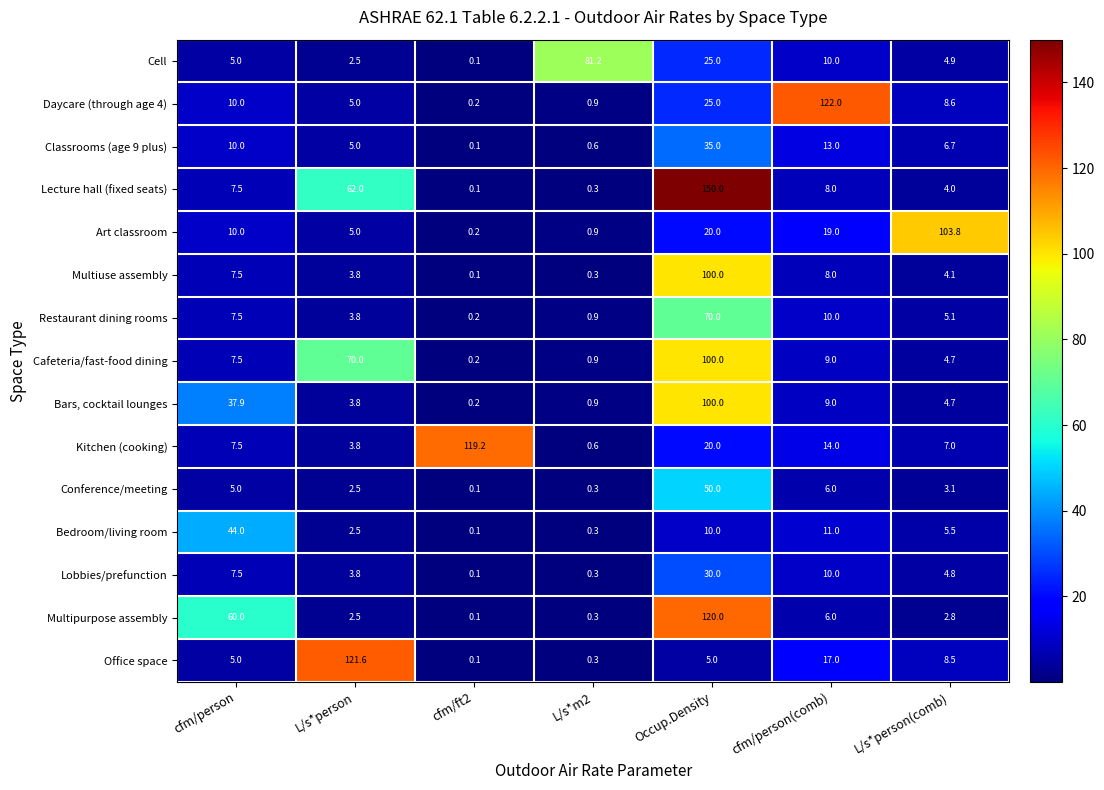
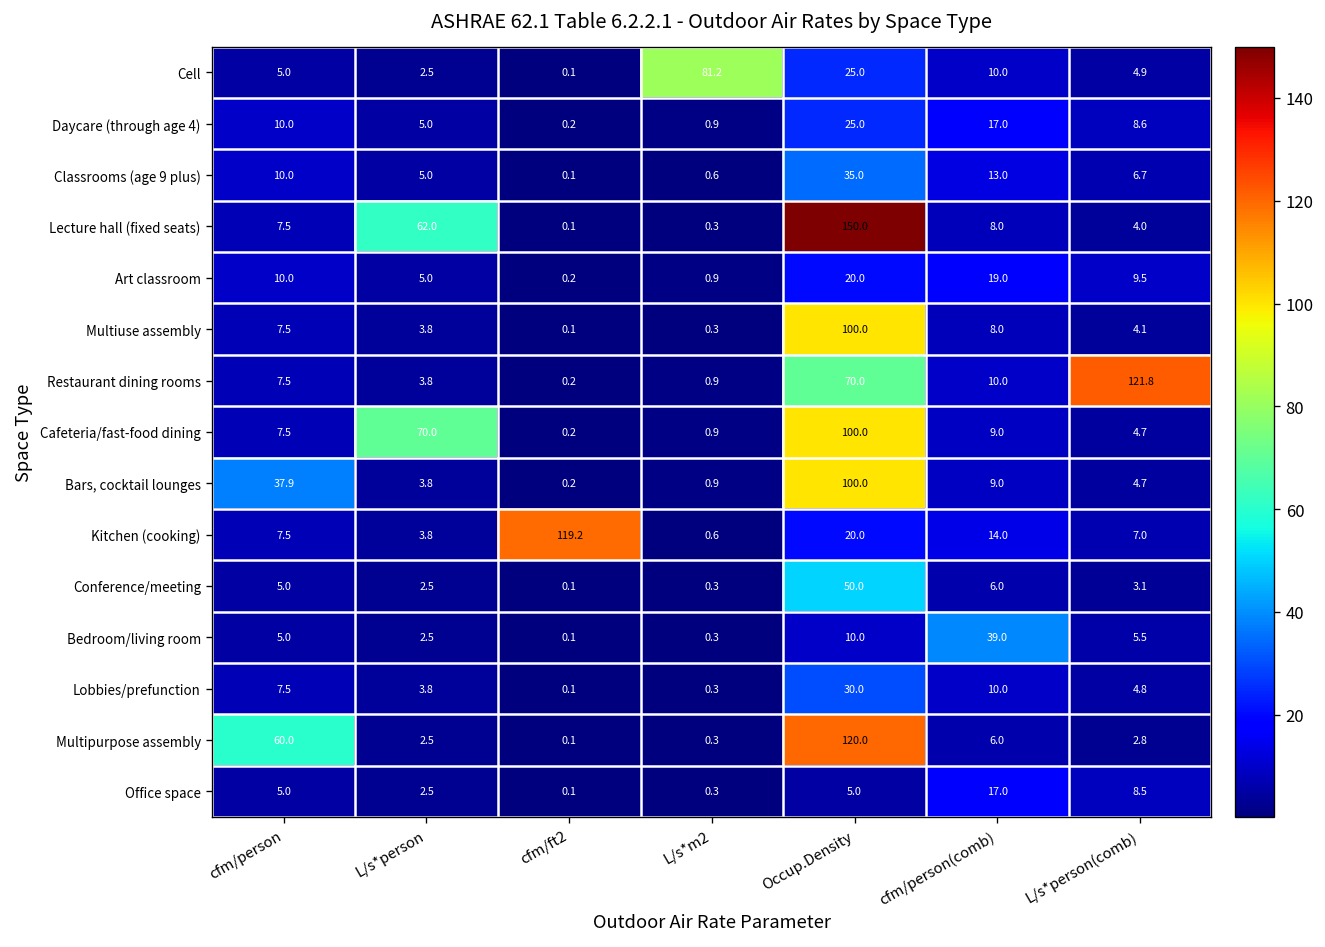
  {
    "Cell": {
      "cfm/person": 5.0,
      "L/s*person": 2.5,
      "cfm/ft2": 0.1,
      "L/s*m2": 81.2,
      "Occup.Density": 25.0,
      "cfm/person(comb)": 10.0,
      "L/s*person(comb)": 4.9
    },
    "Daycare (through age 4)": {
      "cfm/person": 10.0,
      "L/s*person": 5.0,
      "cfm/ft2": 0.2,
      "L/s*m2": 0.9,
      "Occup.Density": 25.0,
-     "cfm/person(comb)": 122.0,
+     "cfm/person(comb)": 17.0,
      "L/s*person(comb)": 8.6
    },
    "Classrooms (age 9 plus)": {
      "cfm/person": 10.0,
      "L/s*person": 5.0,
      "cfm/ft2": 0.1,
      "L/s*m2": 0.6,
      "Occup.Density": 35.0,
      "cfm/person(comb)": 13.0,
      "L/s*person(comb)": 6.7
    },
    "Lecture hall (fixed seats)": {
      "cfm/person": 7.5,
      "L/s*person": 62.0,
      "cfm/ft2": 0.1,
      "L/s*m2": 0.3,
      "Occup.Density": 150.0,
      "cfm/person(comb)": 8.0,
      "L/s*person(comb)": 4.0
    },
    "Art classroom": {
      "cfm/person": 10.0,
      "L/s*person": 5.0,
      "cfm/ft2": 0.2,
      "L/s*m2": 0.9,
      "Occup.Density": 20.0,
      "cfm/person(comb)": 19.0,
-     "L/s*person(comb)": 103.8
+     "L/s*person(comb)": 9.5
    },
    "Multiuse assembly": {
      "cfm/person": 7.5,
      "L/s*person": 3.8,
      "cfm/ft2": 0.1,
      "L/s*m2": 0.3,
      "Occup.Density": 100.0,
      "cfm/person(comb)": 8.0,
      "L/s*person(comb)": 4.1
    },
    "Restaurant dining rooms": {
      "cfm/person": 7.5,
      "L/s*person": 3.8,
      "cfm/ft2": 0.2,
      "L/s*m2": 0.9,
      "Occup.Density": 70.0,
      "cfm/person(comb)": 10.0,
-     "L/s*person(comb)": 5.1
+     "L/s*person(comb)": 121.8
    },
    "Cafeteria/fast-food dining": {
      "cfm/person": 7.5,
      "L/s*person": 70.0,
      "cfm/ft2": 0.2,
      "L/s*m2": 0.9,
      "Occup.Density": 100.0,
      "cfm/person(comb)": 9.0,
      "L/s*person(comb)": 4.7
    },
    "Bars, cocktail lounges": {
      "cfm/person": 37.9,
      "L/s*person": 3.8,
      "cfm/ft2": 0.2,
      "L/s*m2": 0.9,
      "Occup.Density": 100.0,
      "cfm/person(comb)": 9.0,
      "L/s*person(comb)": 4.7
    },
    "Kitchen (cooking)": {
      "cfm/person": 7.5,
      "L/s*person": 3.8,
      "cfm/ft2": 119.2,
      "L/s*m2": 0.6,
      "Occup.Density": 20.0,
      "cfm/person(comb)": 14.0,
      "L/s*person(comb)": 7.0
    },
    "Conference/meeting": {
      "cfm/person": 5.0,
      "L/s*person": 2.5,
      "cfm/ft2": 0.1,
      "L/s*m2": 0.3,
      "Occup.Density": 50.0,
      "cfm/person(comb)": 6.0,
      "L/s*person(comb)": 3.1
    },
    "Bedroom/living room": {
-     "cfm/person": 44.0,
+     "cfm/person": 5.0,
      "L/s*person": 2.5,
      "cfm/ft2": 0.1,
      "L/s*m2": 0.3,
      "Occup.Density": 10.0,
-     "cfm/person(comb)": 11.0,
+     "cfm/person(comb)": 39.0,
      "L/s*person(comb)": 5.5
    },
    "Lobbies/prefunction": {
      "cfm/person": 7.5,
      "L/s*person": 3.8,
      "cfm/ft2": 0.1,
      "L/s*m2": 0.3,
      "Occup.Density": 30.0,
      "cfm/person(comb)": 10.0,
      "L/s*person(comb)": 4.8
    },
    "Multipurpose assembly": {
      "cfm/person": 60.0,
      "L/s*person": 2.5,
      "cfm/ft2": 0.1,
      "L/s*m2": 0.3,
      "Occup.Density": 120.0,
      "cfm/person(comb)": 6.0,
      "L/s*person(comb)": 2.8
    },
    "Office space": {
      "cfm/person": 5.0,
-     "L/s*person": 121.6,
+     "L/s*person": 2.5,
      "cfm/ft2": 0.1,
      "L/s*m2": 0.3,
      "Occup.Density": 5.0,
      "cfm/person(comb)": 17.0,
      "L/s*person(comb)": 8.5
    }
  }
